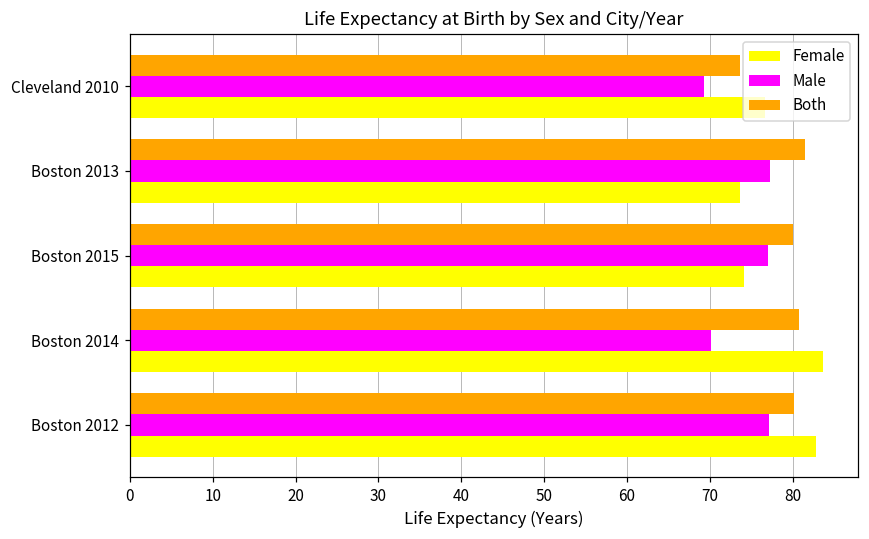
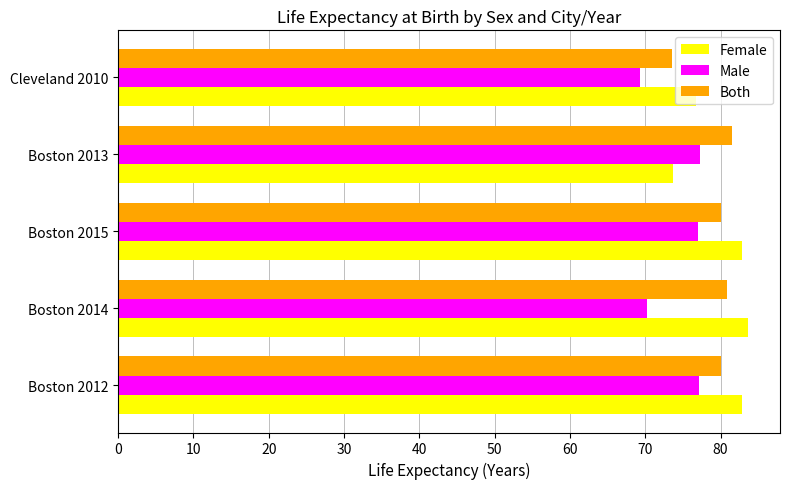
  {
    "Female": {
      "Boston 2013": 74,
-     "Boston 2015": 74,
+     "Boston 2015": 83,
      "Boston 2014": 84,
      "Boston 2012": 83
    },
    "Male": {
      "Cleveland 2010": 69,
      "Boston 2013": 77,
      "Boston 2015": 77,
      "Boston 2014": 70,
      "Boston 2012": 77
    },
    "Both": {
      "Cleveland 2010": 74,
      "Boston 2013": 82,
      "Boston 2015": 80,
      "Boston 2014": 81,
      "Boston 2012": 80
    }
  }
